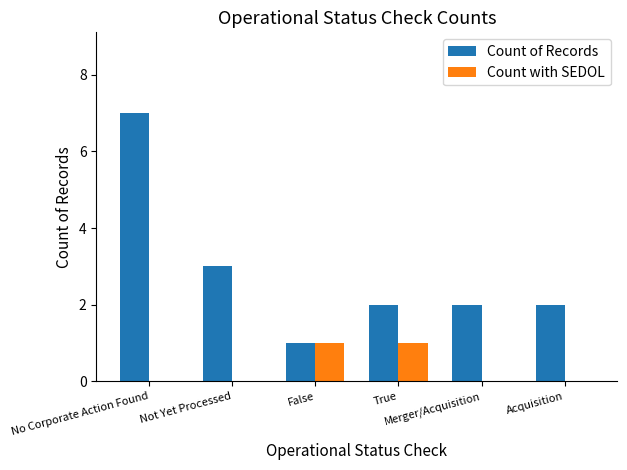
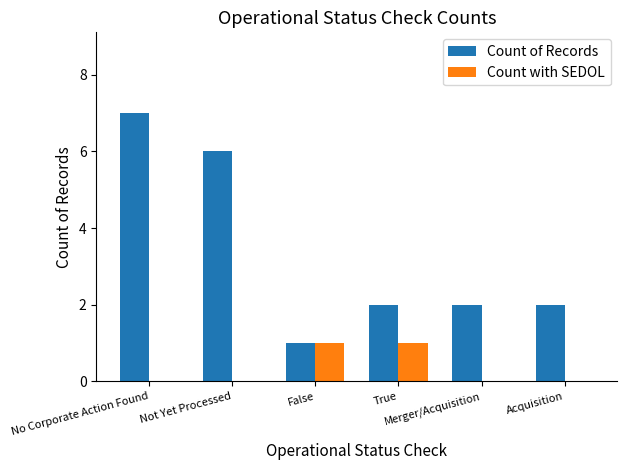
  {
    "Count of Records": {
      "No Corporate Action Found": 7,
-     "Not Yet Processed": 3,
+     "Not Yet Processed": 6,
      "False": 1,
      "True": 2,
      "Merger/Acquisition": 2,
      "Acquisition": 2
    },
    "Count with SEDOL": {
      "No Corporate Action Found": 0,
      "Not Yet Processed": 0,
      "False": 1,
      "True": 1,
      "Merger/Acquisition": 0,
      "Acquisition": 0
    }
  }
